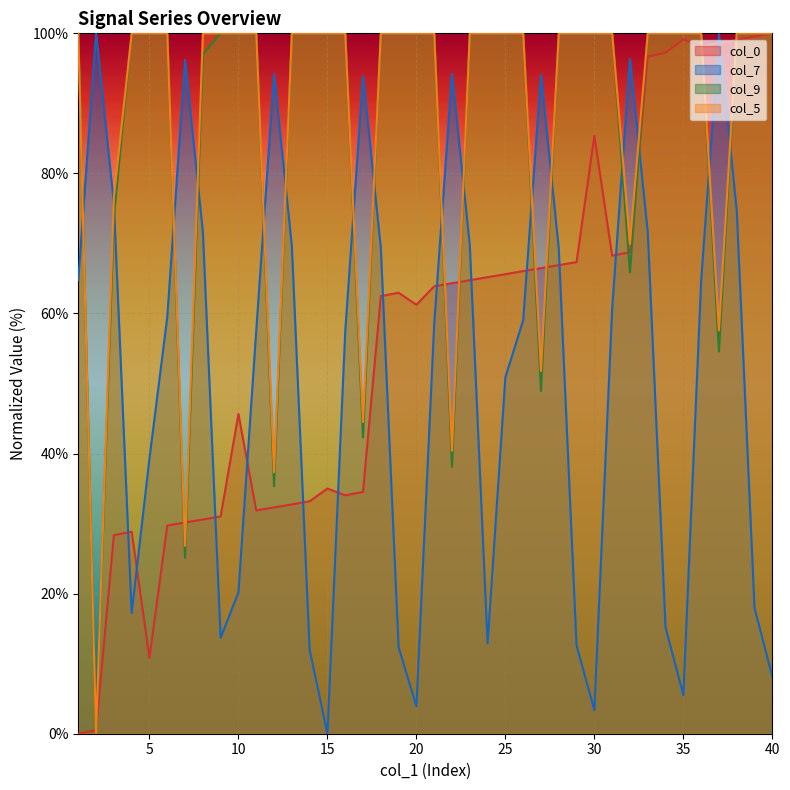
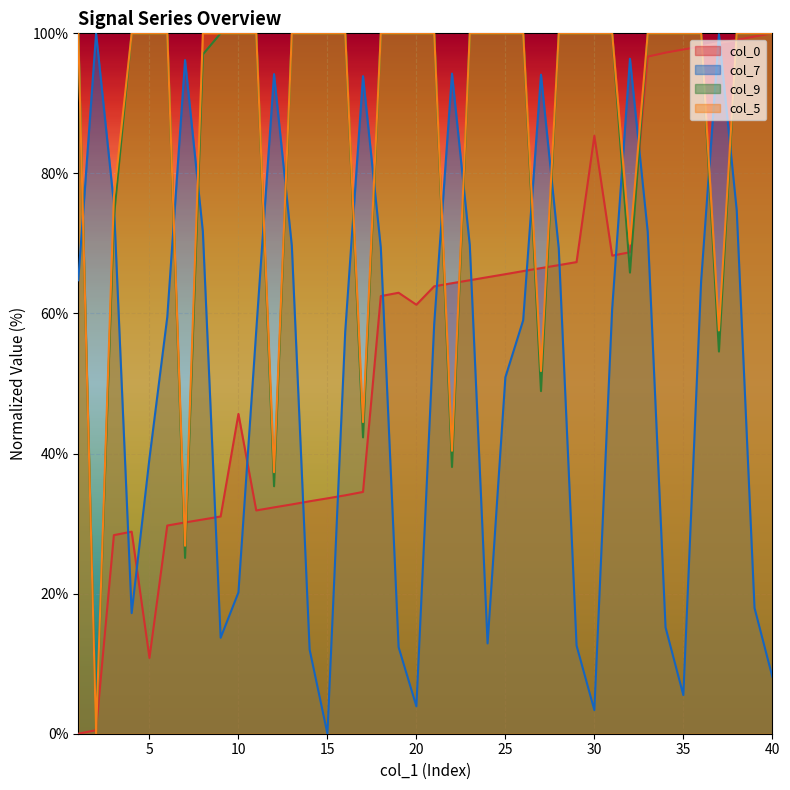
  {
    "col_0": {
      "5": "11%",
      "10": "46%",
-     "15": "35%",
+     "15": "34%",
      "20": "61%",
      "25": "66%",
      "30": "85%",
-     "35": "99%"
+     "35": "98%"
    },
    "col_7": {
      "5": "39%",
      "10": "20%",
      "15": "0%",
      "20": "4%",
      "25": "51%",
      "30": "3%",
      "35": "6%",
      "40": "8%"
    }
  }
